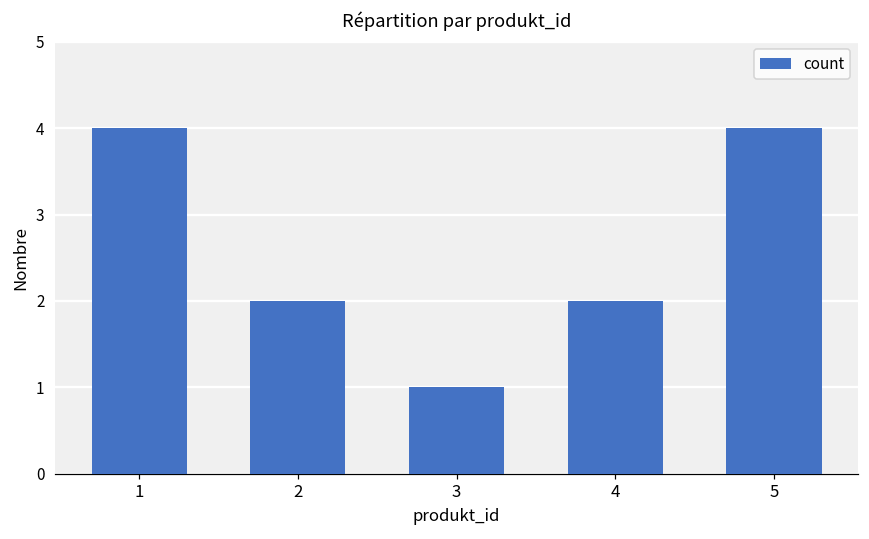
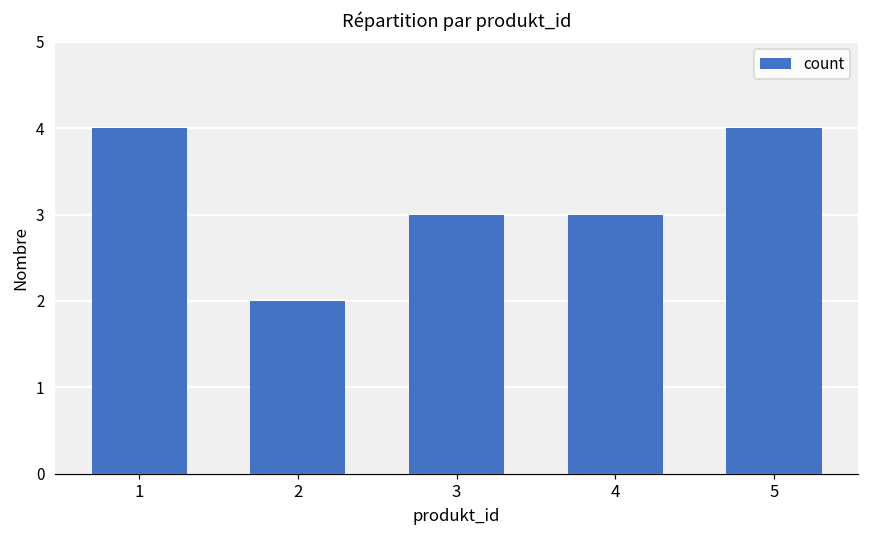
  {
    "1": 4,
    "2": 2,
-   "3": 1,
-   "4": 2,
+   "3": 3,
+   "4": 3,
    "5": 4
  }
